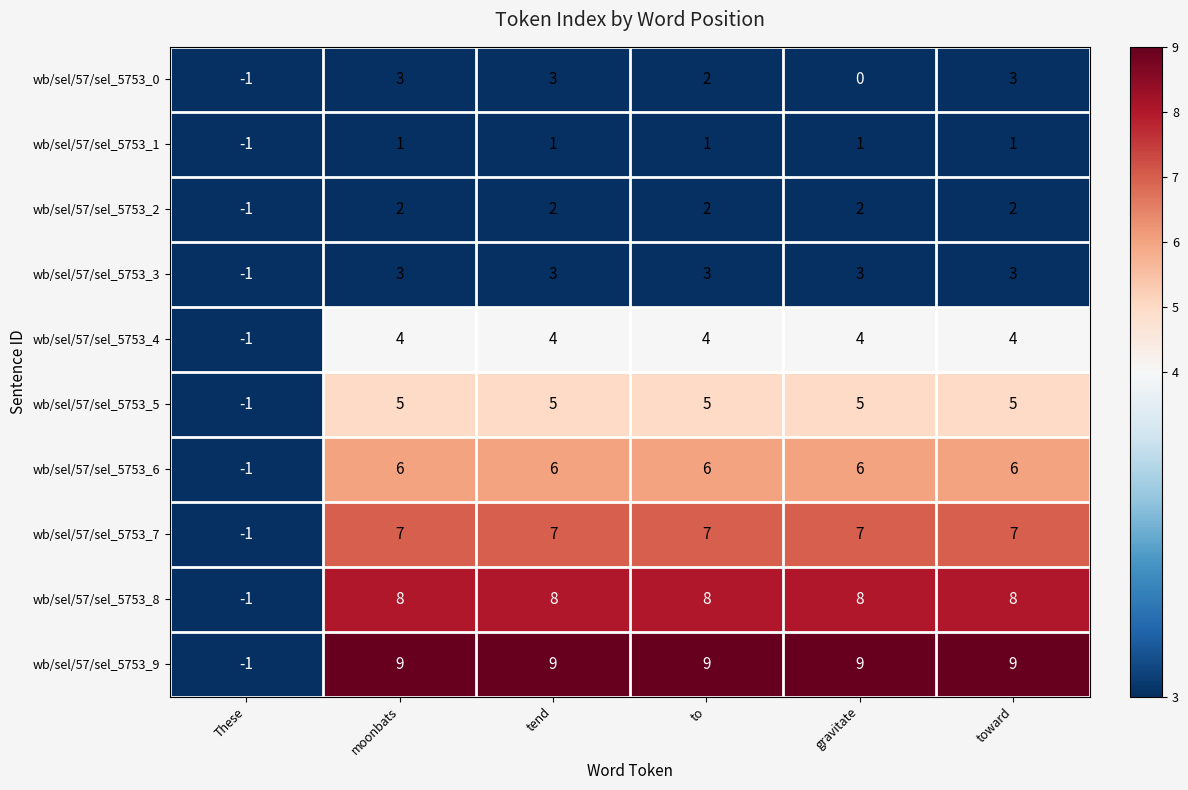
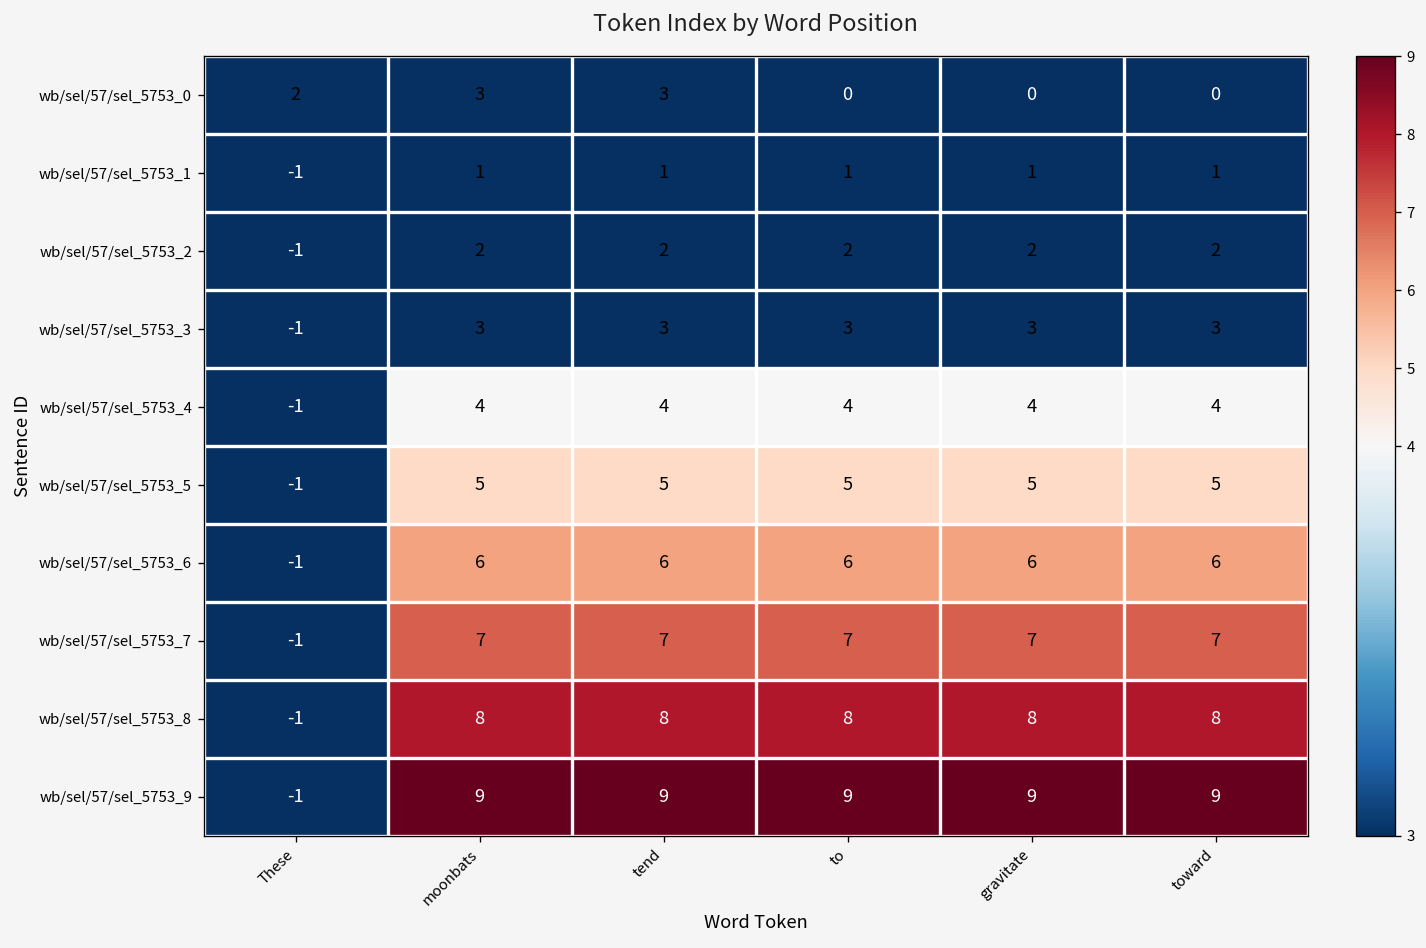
  {
    "wb/sel/57/sel_5753_0": {
-     "These": -1,
+     "These": 2,
      "moonbats": 3,
      "tend": 3,
-     "to": 2,
+     "to": 0,
      "gravitate": 0,
-     "toward": 3
+     "toward": 0
    },
    "wb/sel/57/sel_5753_1": {
      "These": -1,
      "moonbats": 1,
      "tend": 1,
      "to": 1,
      "gravitate": 1,
      "toward": 1
    },
    "wb/sel/57/sel_5753_2": {
      "These": -1,
      "moonbats": 2,
      "tend": 2,
      "to": 2,
      "gravitate": 2,
      "toward": 2
    },
    "wb/sel/57/sel_5753_3": {
      "These": -1,
      "moonbats": 3,
      "tend": 3,
      "to": 3,
      "gravitate": 3,
      "toward": 3
    },
    "wb/sel/57/sel_5753_4": {
      "These": -1,
      "moonbats": 4,
      "tend": 4,
      "to": 4,
      "gravitate": 4,
      "toward": 4
    },
    "wb/sel/57/sel_5753_5": {
      "These": -1,
      "moonbats": 5,
      "tend": 5,
      "to": 5,
      "gravitate": 5,
      "toward": 5
    },
    "wb/sel/57/sel_5753_6": {
      "These": -1,
      "moonbats": 6,
      "tend": 6,
      "to": 6,
      "gravitate": 6,
      "toward": 6
    },
    "wb/sel/57/sel_5753_7": {
      "These": -1,
      "moonbats": 7,
      "tend": 7,
      "to": 7,
      "gravitate": 7,
      "toward": 7
    },
    "wb/sel/57/sel_5753_8": {
      "These": -1,
      "moonbats": 8,
      "tend": 8,
      "to": 8,
      "gravitate": 8,
      "toward": 8
    },
    "wb/sel/57/sel_5753_9": {
      "These": -1,
      "moonbats": 9,
      "tend": 9,
      "to": 9,
      "gravitate": 9,
      "toward": 9
    }
  }
